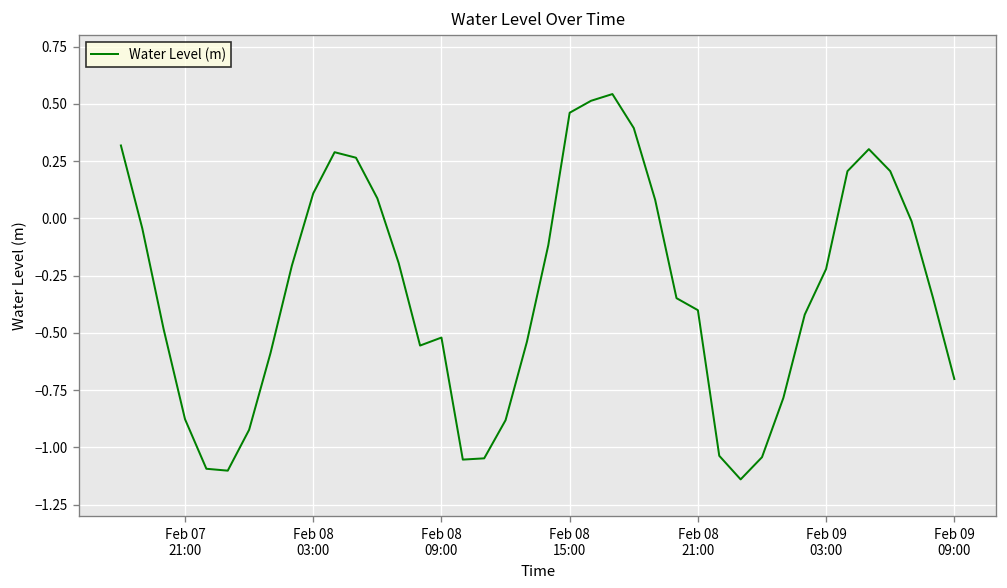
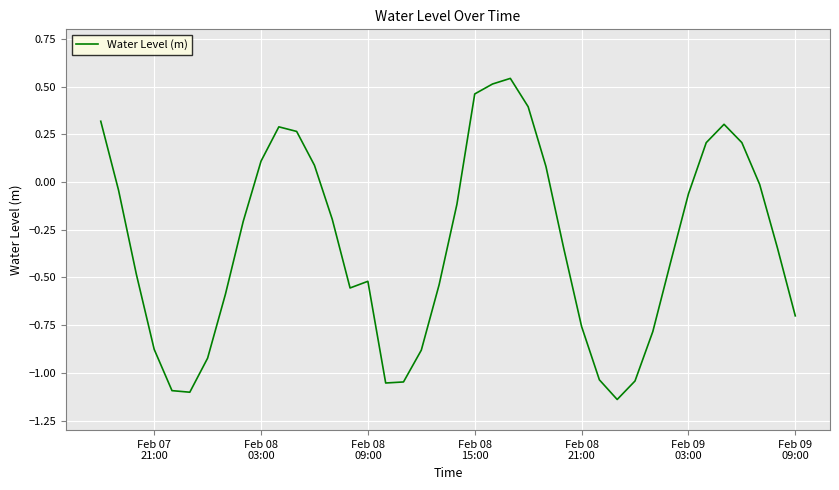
  {
    "Feb 07 21:00": -0.88,
    "Feb 08 03:00": 0.11,
    "Feb 08 09:00": -0.52,
    "Feb 08 15:00": 0.46,
-   "Feb 08 21:00": -0.40,
-   "Feb 09 03:00": -0.22,
+   "Feb 08 21:00": -0.76,
+   "Feb 09 03:00": -0.06,
    "Feb 09 09:00": -0.70
  }
